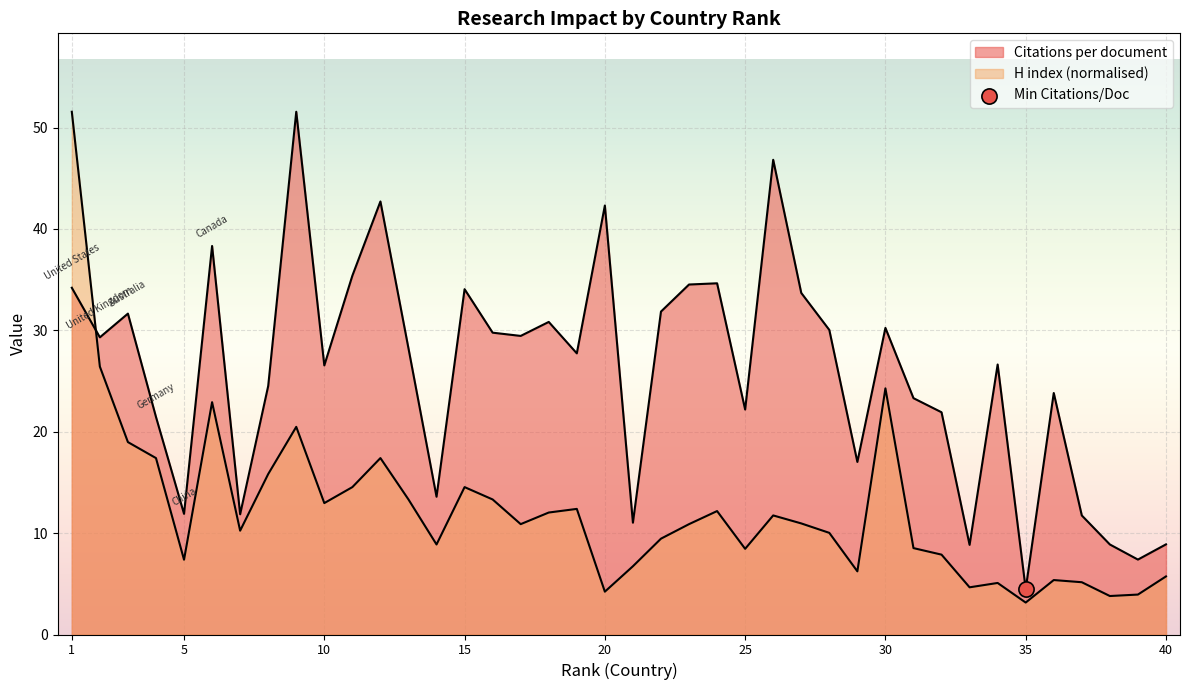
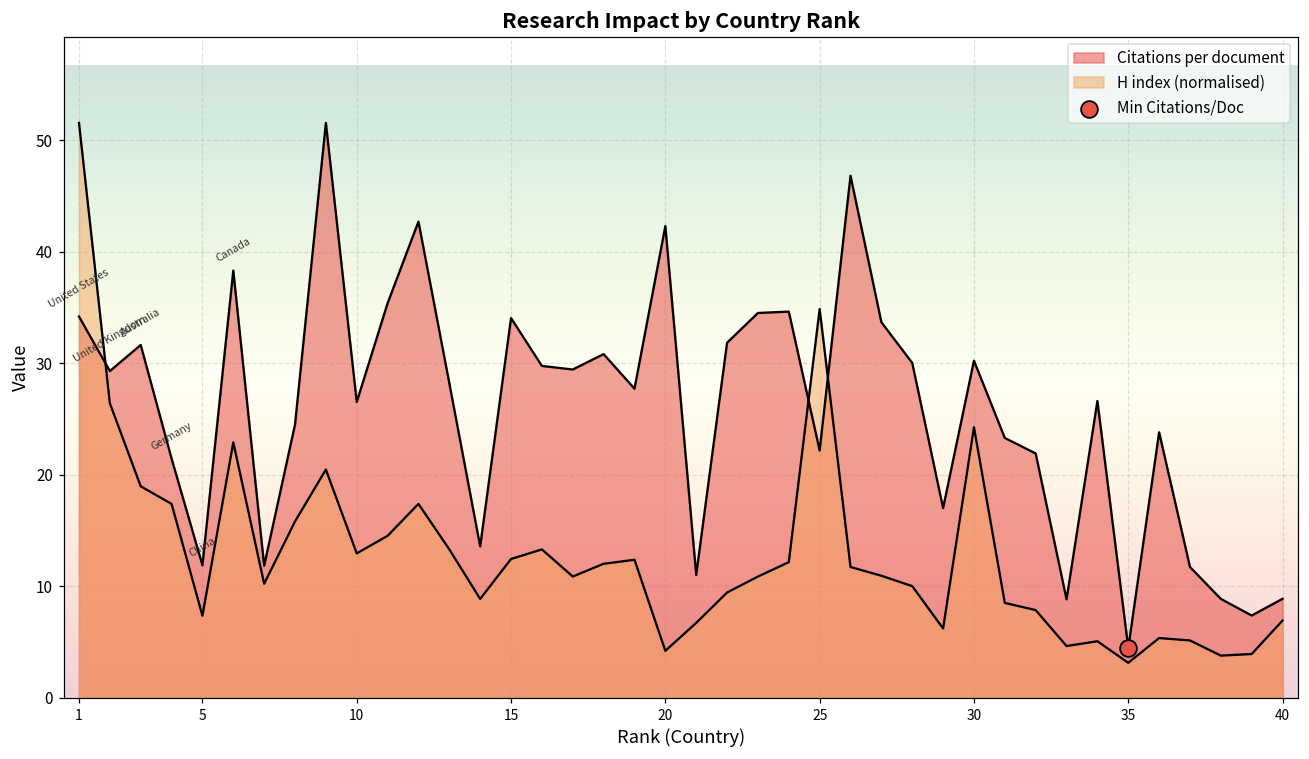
  {
    "H index (normalised)": {
      "1": 51.6,
      "5": 7.4,
      "10": 13.0,
-     "15": 14.5,
+     "15": 12.5,
      "20": 4.2,
-     "25": 8.5,
+     "25": 34.9,
      "30": 24.3,
      "35": 3.2,
-     "40": 5.7
+     "40": 6.9
    }
  }
